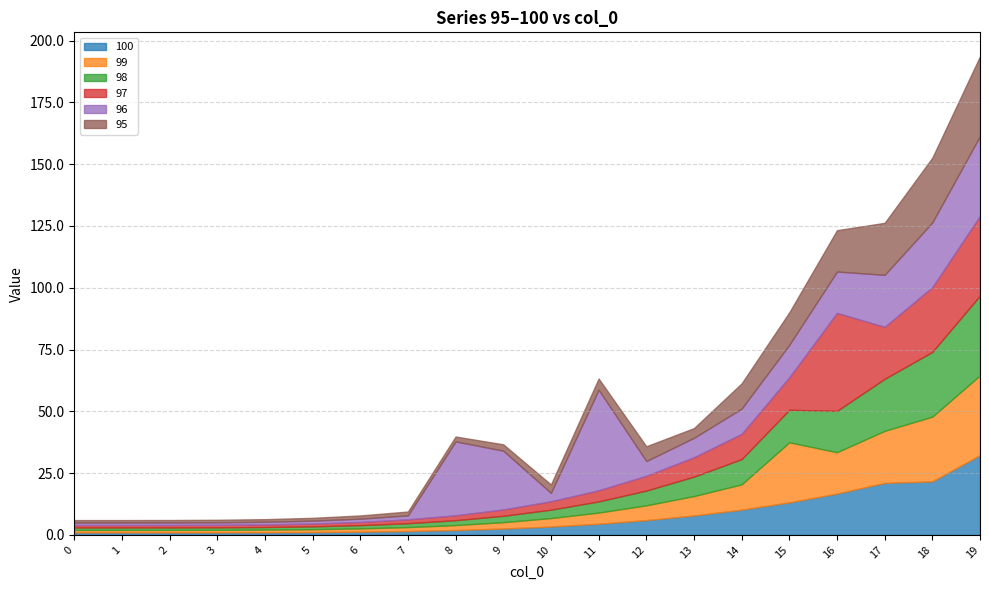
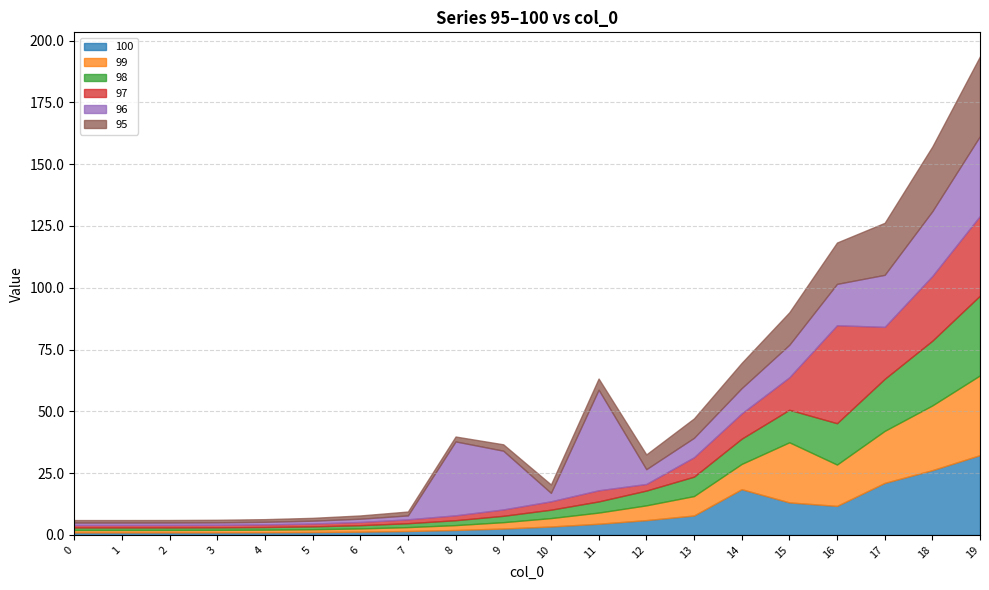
  {
    "100": {
      "4": 1,
      "5": 1,
      "6": 1,
      "7": 2,
      "8": 2,
      "9": 3,
      "10": 3,
      "11": 5,
      "12": 6,
      "13": 8,
-     "14": 10,
+     "14": 18,
      "15": 13,
-     "16": 17,
+     "16": 12,
      "17": 21,
-     "18": 22,
+     "18": 26,
      "19": 32
    },
    "99": {
      "4": 1,
      "5": 1,
      "6": 1,
      "7": 2,
      "8": 2,
      "9": 3,
      "10": 3,
      "11": 5,
      "12": 6,
      "13": 8,
      "14": 10,
      "15": 24,
      "16": 17,
      "17": 21,
      "18": 26,
      "19": 32
    },
    "98": {
      "4": 1,
      "5": 1,
      "6": 1,
      "7": 2,
      "8": 2,
      "9": 3,
      "10": 3,
      "11": 5,
      "12": 6,
      "13": 8,
      "14": 10,
      "15": 13,
      "16": 17,
      "17": 21,
      "18": 26,
      "19": 32
    },
    "97": {
      "4": 1,
      "5": 1,
      "6": 1,
      "7": 2,
      "8": 2,
      "9": 3,
      "10": 3,
      "11": 5,
-     "12": 6,
+     "12": 3,
      "13": 8,
      "14": 10,
      "15": 13,
      "16": 40,
      "17": 21,
      "18": 26,
      "19": 32
    },
    "96": {
      "4": 1,
      "5": 1,
      "6": 1,
      "7": 2,
      "8": 30,
      "9": 24,
      "10": 3,
      "11": 41,
      "12": 6,
      "13": 8,
      "14": 10,
      "15": 13,
      "16": 17,
      "17": 21,
      "18": 26,
      "19": 32
    },
    "95": {
      "4": 1,
      "5": 1,
      "6": 1,
      "7": 2,
      "8": 2,
      "9": 3,
      "10": 3,
      "11": 5,
      "12": 6,
-     "13": 4,
+     "13": 8,
      "14": 10,
      "15": 13,
      "16": 17,
      "17": 21,
      "18": 26,
      "19": 32
    }
  }
